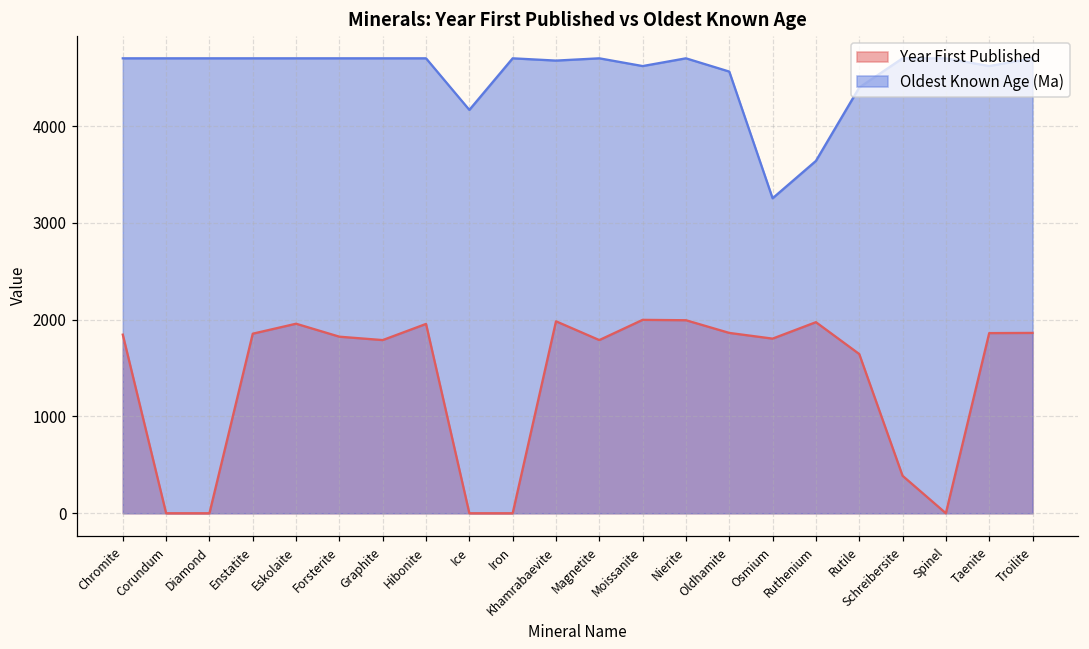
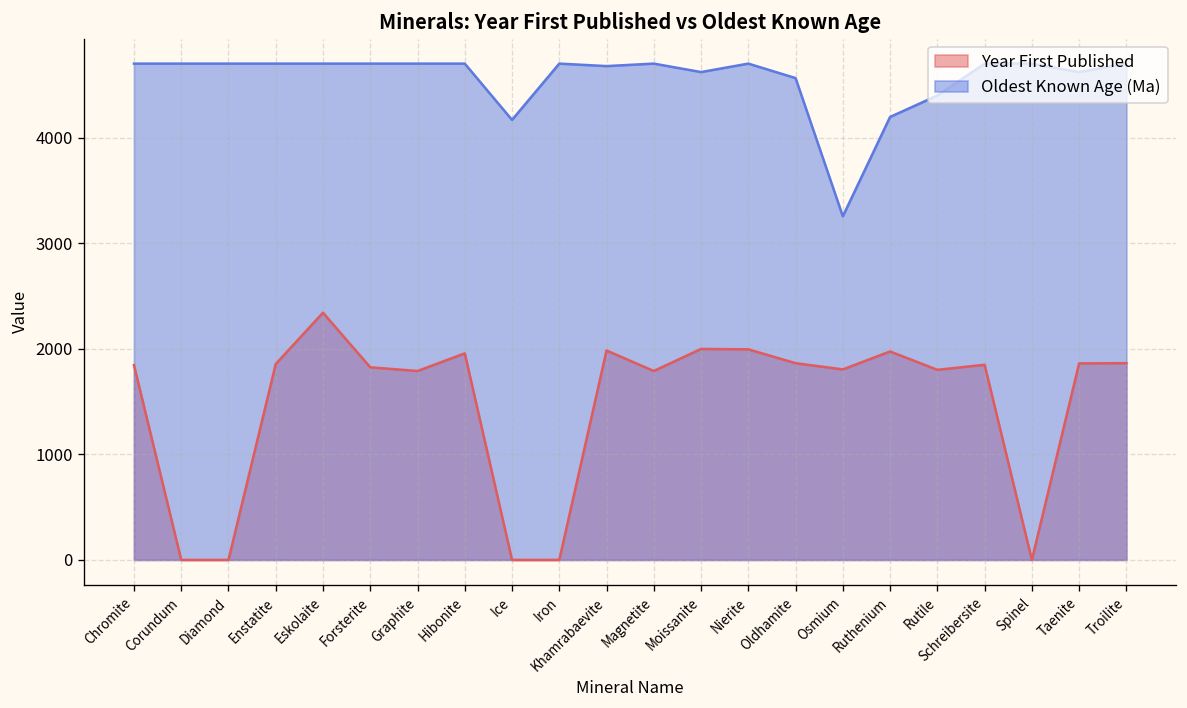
  {
    "Year First Published": {
      "Chromite": 1800,
      "Corundum": 0,
      "Diamond": 0,
      "Enstatite": 1900,
-     "Eskolaite": 2000,
+     "Eskolaite": 2300,
      "Forsterite": 1800,
      "Graphite": 1800,
      "Hibonite": 2000,
      "Ice": 0,
      "Iron": 0,
      "Khamrabaevite": 2000,
      "Magnetite": 1800,
      "Moissanite": 2000,
      "Nierite": 2000,
      "Oldhamite": 1900,
      "Osmium": 1800,
      "Ruthenium": 2000,
-     "Rutile": 1600,
-     "Schreibersite": 400,
+     "Rutile": 1800,
+     "Schreibersite": 1800,
      "Spinel": 0,
      "Taenite": 1900,
      "Troilite": 1900
    },
    "Oldest Known Age (Ma)": {
      "Chromite": 4700,
      "Corundum": 4700,
      "Diamond": 4700,
      "Enstatite": 4700,
      "Eskolaite": 4700,
      "Forsterite": 4700,
      "Graphite": 4700,
      "Hibonite": 4700,
      "Ice": 4200,
      "Iron": 4700,
      "Khamrabaevite": 4700,
      "Magnetite": 4700,
      "Moissanite": 4600,
      "Nierite": 4700,
      "Oldhamite": 4600,
      "Osmium": 3300,
-     "Ruthenium": 3600
+     "Ruthenium": 4200
    }
  }
